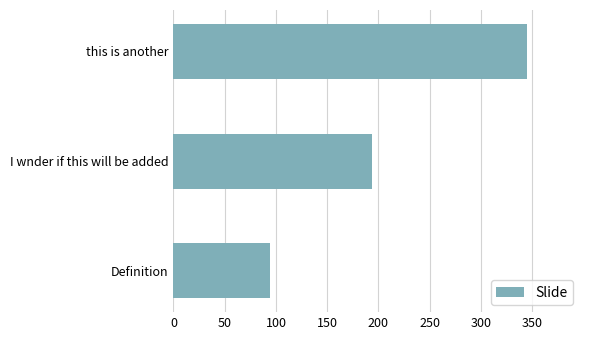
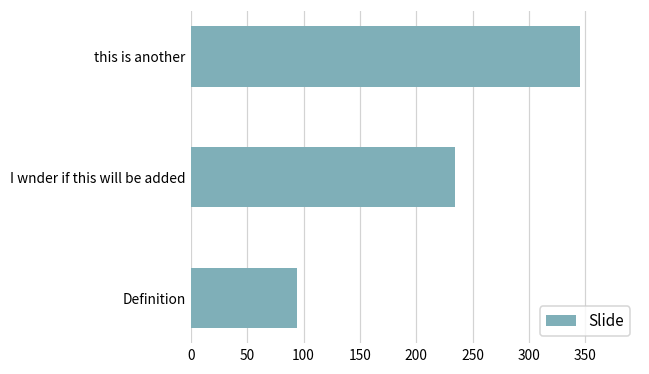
  {
    "this is another": 345,
-   "I wnder if this will be added": 194,
+   "I wnder if this will be added": 234,
    "Definition": 94
  }
